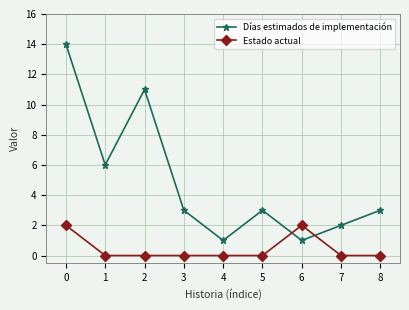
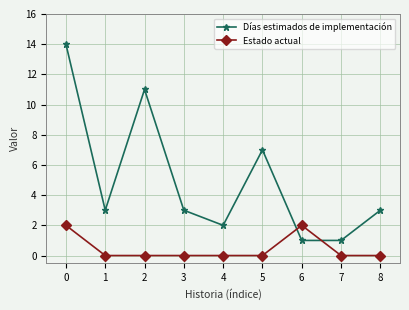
  {
    "Días estimados de implementación": {
      "0": 14,
-     "1": 6,
+     "1": 3,
      "2": 11,
      "3": 3,
-     "4": 1,
-     "5": 3,
+     "4": 2,
+     "5": 7,
      "6": 1,
-     "7": 2,
+     "7": 1,
      "8": 3
    },
    "Estado actual": {
      "0": 2,
      "1": 0,
      "2": 0,
      "3": 0,
      "4": 0,
      "5": 0,
      "6": 2,
      "7": 0,
      "8": 0
    }
  }
